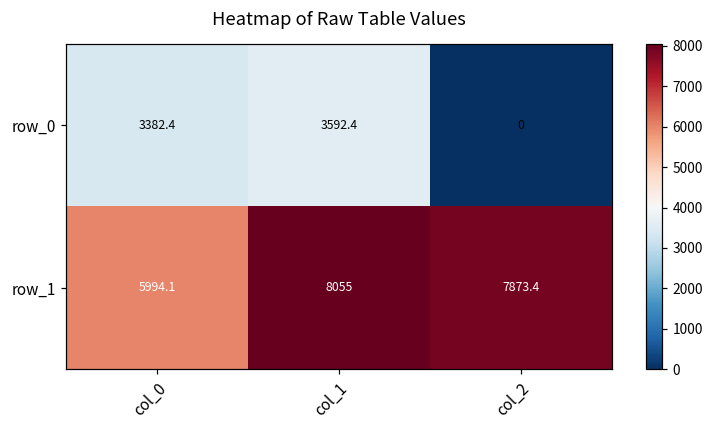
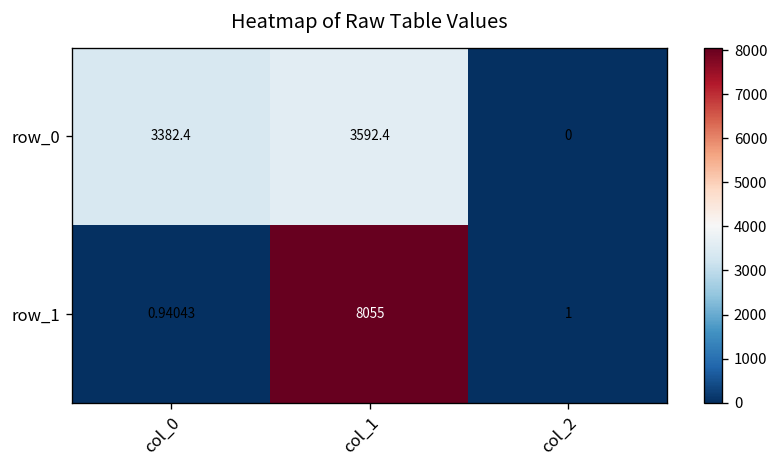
  {
    "row_0": {
      "col_0": 3382.4,
      "col_1": 3592.4,
      "col_2": 0
    },
    "row_1": {
-     "col_0": 5994.1,
+     "col_0": 0.94043,
      "col_1": 8055,
-     "col_2": 7873.4
+     "col_2": 1
    }
  }
